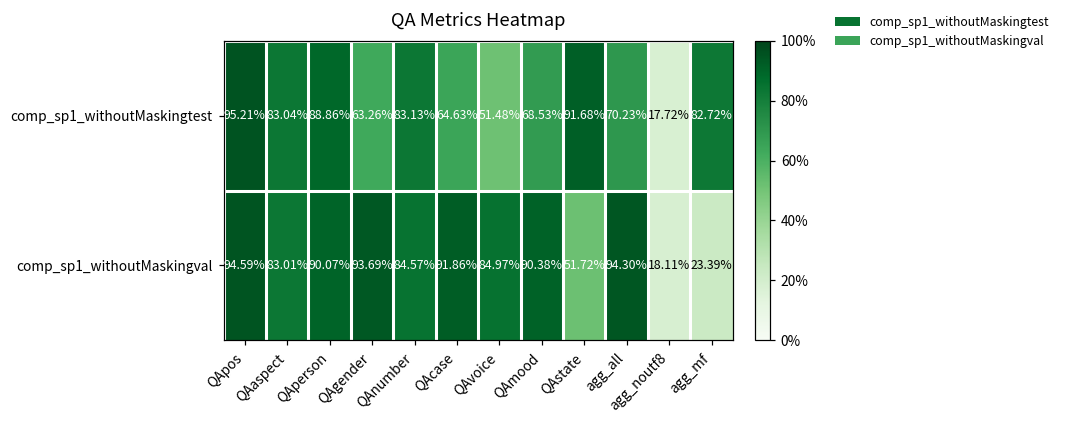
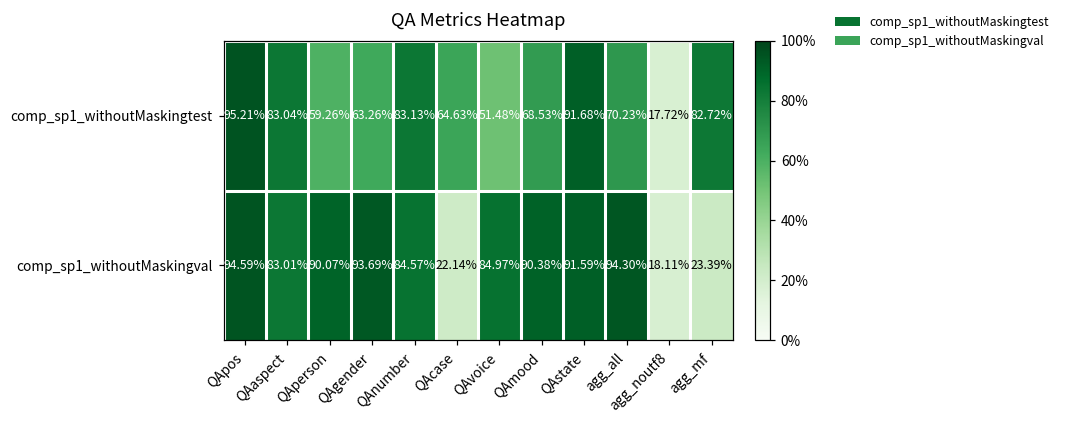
  {
    "comp_sp1_withoutMaskingtest": {
      "QApos": "95.21%",
      "QAaspect": "83.04%",
-     "QAperson": "88.86%",
+     "QAperson": "59.26%",
      "QAgender": "63.26%",
      "QAnumber": "83.13%",
      "QAcase": "64.63%",
      "QAvoice": "51.48%",
      "QAmood": "68.53%",
      "QAstate": "91.68%",
      "agg_all": "70.23%",
      "agg_noutf8": "17.72%",
      "agg_mf": "82.72%"
    },
    "comp_sp1_withoutMaskingval": {
      "QApos": "94.59%",
      "QAaspect": "83.01%",
      "QAperson": "90.07%",
      "QAgender": "93.69%",
      "QAnumber": "84.57%",
-     "QAcase": "91.86%",
+     "QAcase": "22.14%",
      "QAvoice": "84.97%",
      "QAmood": "90.38%",
-     "QAstate": "51.72%",
+     "QAstate": "91.59%",
      "agg_all": "94.30%",
      "agg_noutf8": "18.11%",
      "agg_mf": "23.39%"
    }
  }
